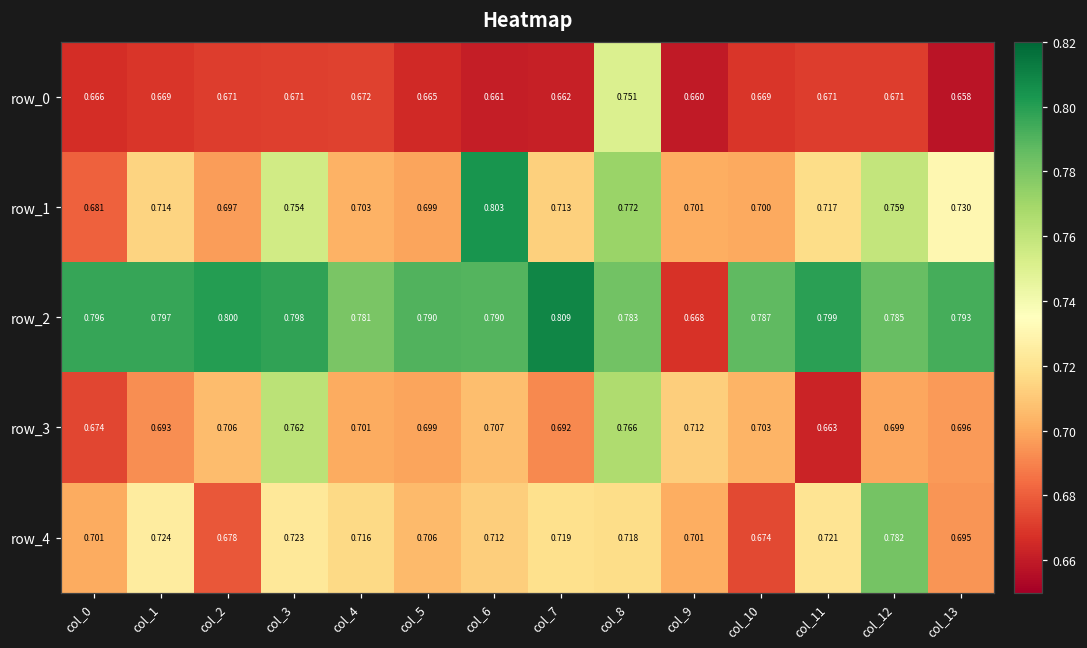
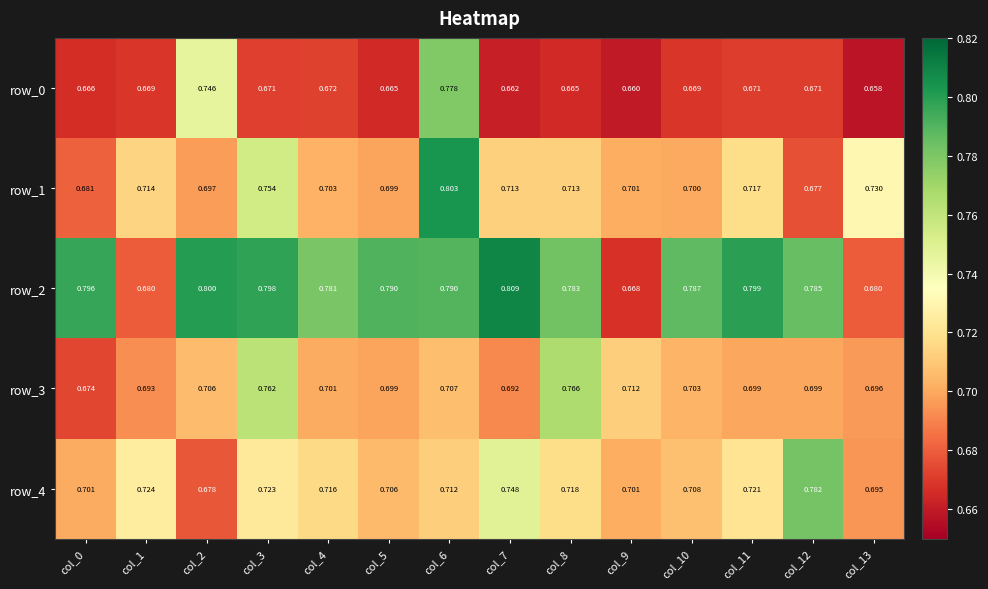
  {
    "row_0": {
      "col_0": 0.666,
      "col_1": 0.669,
-     "col_2": 0.671,
+     "col_2": 0.746,
      "col_3": 0.671,
      "col_4": 0.672,
      "col_5": 0.665,
-     "col_6": 0.661,
+     "col_6": 0.778,
      "col_7": 0.662,
-     "col_8": 0.751,
+     "col_8": 0.665,
      "col_9": 0.660,
      "col_10": 0.669,
      "col_11": 0.671,
      "col_12": 0.671,
      "col_13": 0.658
    },
    "row_1": {
      "col_0": 0.681,
      "col_1": 0.714,
      "col_2": 0.697,
      "col_3": 0.754,
      "col_4": 0.703,
      "col_5": 0.699,
      "col_6": 0.803,
      "col_7": 0.713,
-     "col_8": 0.772,
+     "col_8": 0.713,
      "col_9": 0.701,
      "col_10": 0.700,
      "col_11": 0.717,
-     "col_12": 0.759,
+     "col_12": 0.677,
      "col_13": 0.730
    },
    "row_2": {
      "col_0": 0.796,
-     "col_1": 0.797,
+     "col_1": 0.680,
      "col_2": 0.800,
      "col_3": 0.798,
      "col_4": 0.781,
      "col_5": 0.790,
      "col_6": 0.790,
      "col_7": 0.809,
      "col_8": 0.783,
      "col_9": 0.668,
      "col_10": 0.787,
      "col_11": 0.799,
      "col_12": 0.785,
-     "col_13": 0.793
+     "col_13": 0.680
    },
    "row_3": {
      "col_0": 0.674,
      "col_1": 0.693,
      "col_2": 0.706,
      "col_3": 0.762,
      "col_4": 0.701,
      "col_5": 0.699,
      "col_6": 0.707,
      "col_7": 0.692,
      "col_8": 0.766,
      "col_9": 0.712,
      "col_10": 0.703,
-     "col_11": 0.663,
+     "col_11": 0.699,
      "col_12": 0.699,
      "col_13": 0.696
    },
    "row_4": {
      "col_0": 0.701,
      "col_1": 0.724,
      "col_2": 0.678,
      "col_3": 0.723,
      "col_4": 0.716,
      "col_5": 0.706,
      "col_6": 0.712,
-     "col_7": 0.719,
+     "col_7": 0.748,
      "col_8": 0.718,
      "col_9": 0.701,
-     "col_10": 0.674,
+     "col_10": 0.708,
      "col_11": 0.721,
      "col_12": 0.782,
      "col_13": 0.695
    }
  }
